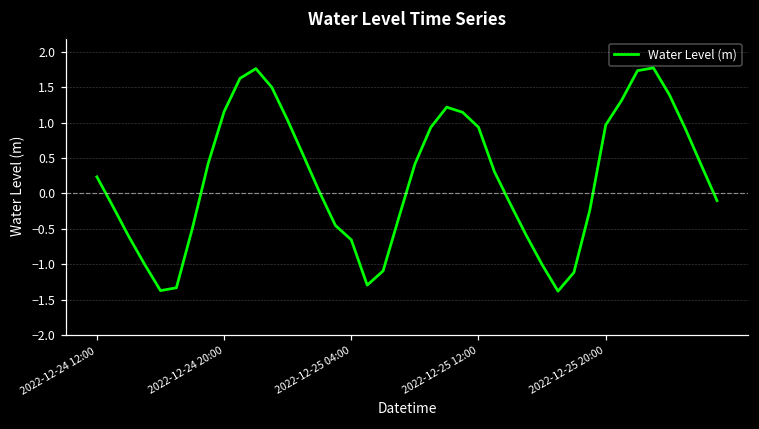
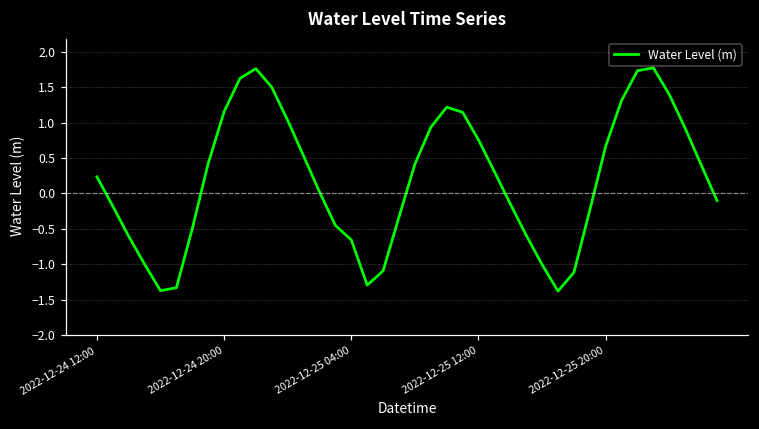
  {
    "2022-12-24 12:00": 0.2,
    "2022-12-24 20:00": 1.2,
    "2022-12-25 04:00": -0.7,
-   "2022-12-25 12:00": 0.9,
-   "2022-12-25 20:00": 1.0
+   "2022-12-25 12:00": 0.8,
+   "2022-12-25 20:00": 0.7
  }
